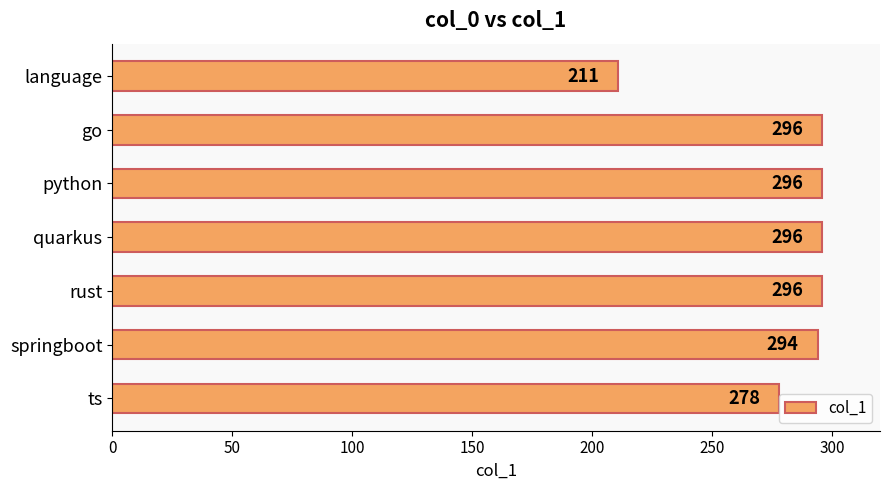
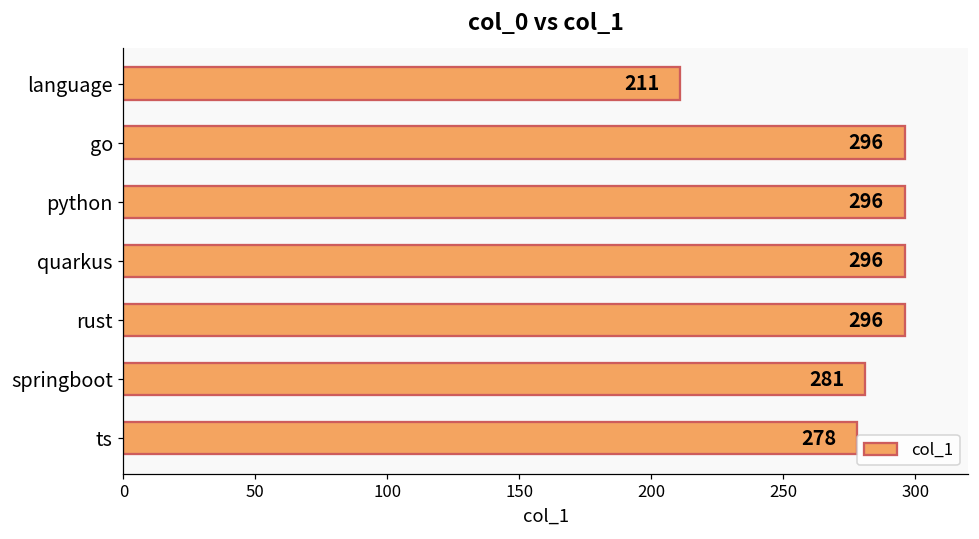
  {
    "language": 211,
    "go": 296,
    "python": 296,
    "quarkus": 296,
    "rust": 296,
-   "springboot": 294
+   "springboot": 281
  }
